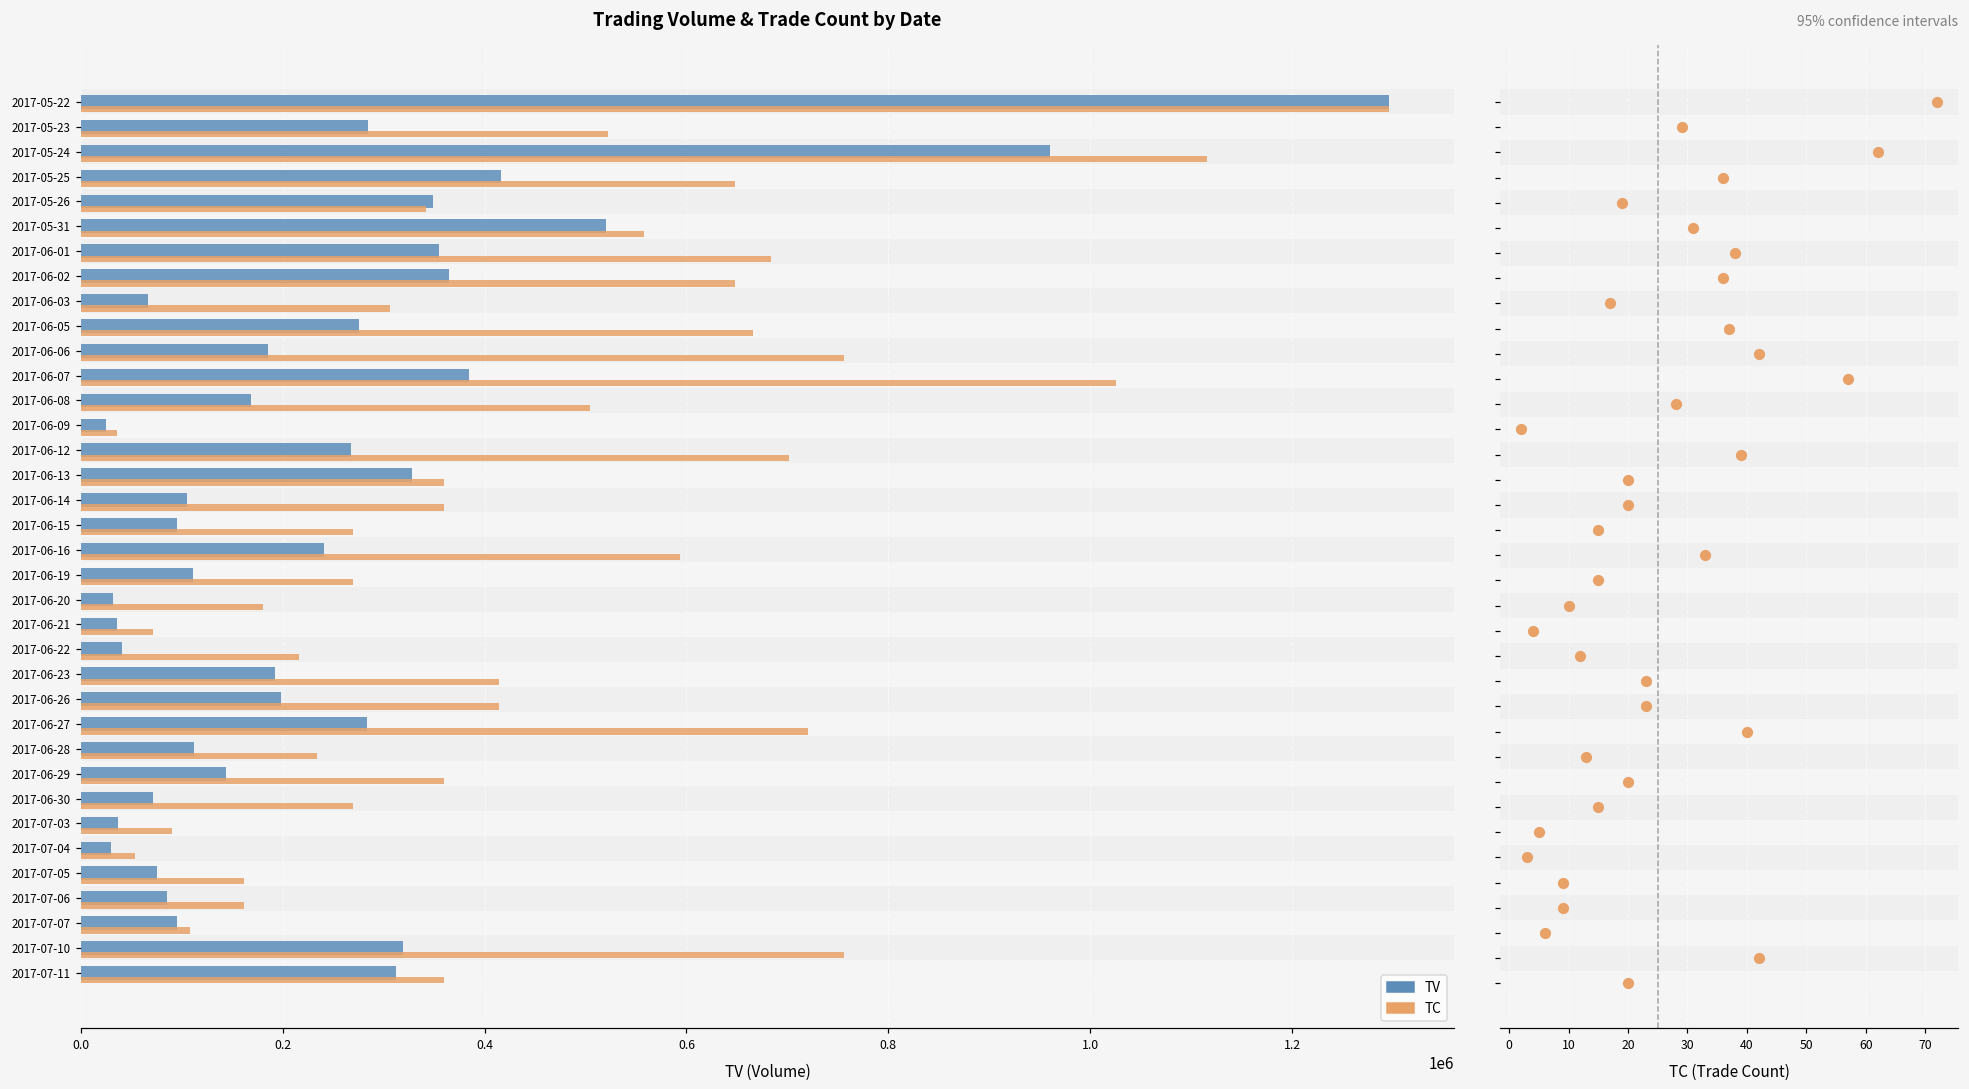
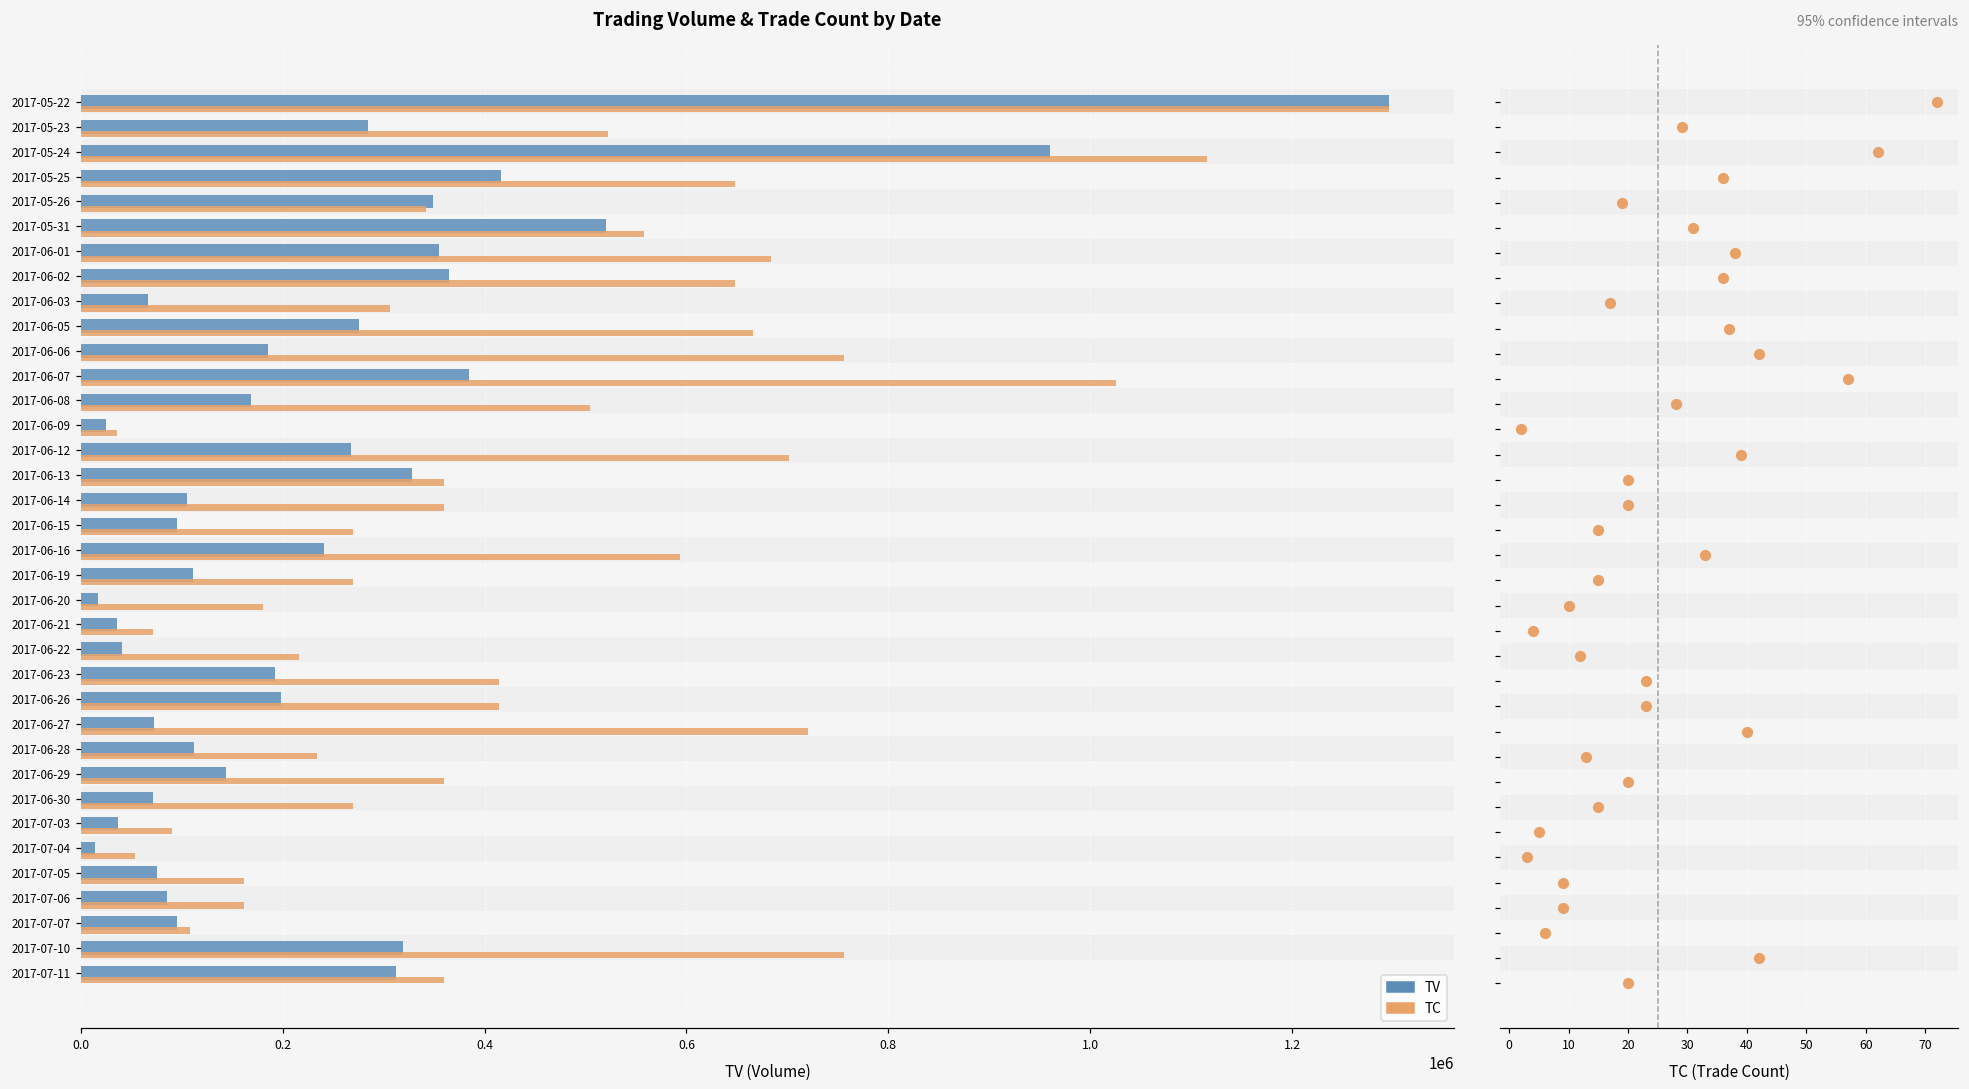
  {
    "Trading Volume & Trade Count by Date": {
      "TV": {
        "2017-05-22": 1300000,
        "2017-05-23": 290000,
        "2017-05-24": 960000,
        "2017-05-25": 420000,
        "2017-05-26": 350000,
        "2017-05-31": 520000,
        "2017-06-01": 360000,
        "2017-06-02": 370000,
        "2017-06-03": 70000,
        "2017-06-05": 280000,
        "2017-06-06": 190000,
        "2017-06-07": 390000,
        "2017-06-08": 170000,
        "2017-06-09": 30000,
        "2017-06-12": 270000,
        "2017-06-13": 330000,
        "2017-06-14": 110000,
        "2017-06-15": 100000,
        "2017-06-16": 240000,
        "2017-06-19": 110000,
-       "2017-06-20": 30000,
+       "2017-06-20": 20000,
        "2017-06-21": 40000,
        "2017-06-22": 40000,
        "2017-06-23": 190000,
        "2017-06-26": 200000,
-       "2017-06-27": 280000,
+       "2017-06-27": 70000,
        "2017-06-28": 110000,
        "2017-06-29": 140000,
        "2017-06-30": 70000,
        "2017-07-03": 40000,
-       "2017-07-04": 30000,
+       "2017-07-04": 10000,
        "2017-07-05": 80000,
        "2017-07-06": 90000,
        "2017-07-07": 100000,
        "2017-07-10": 320000,
        "2017-07-11": 310000
      }
    }
  }
